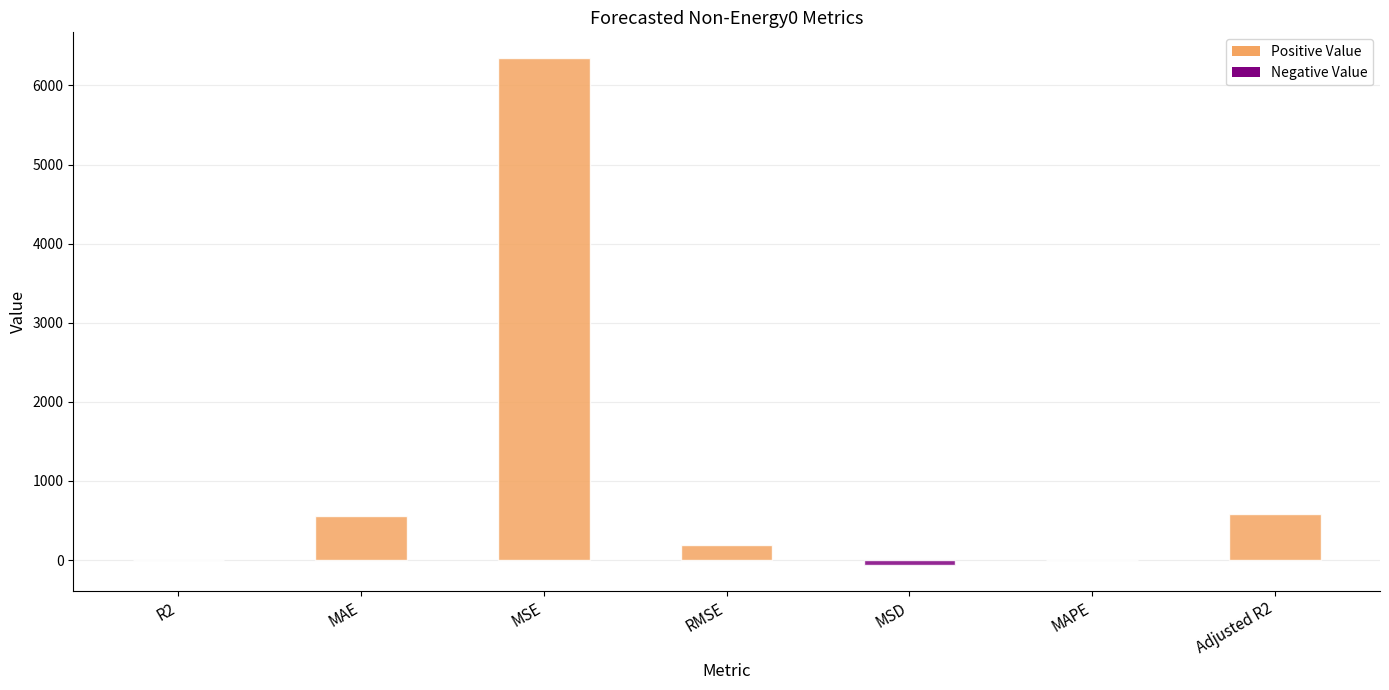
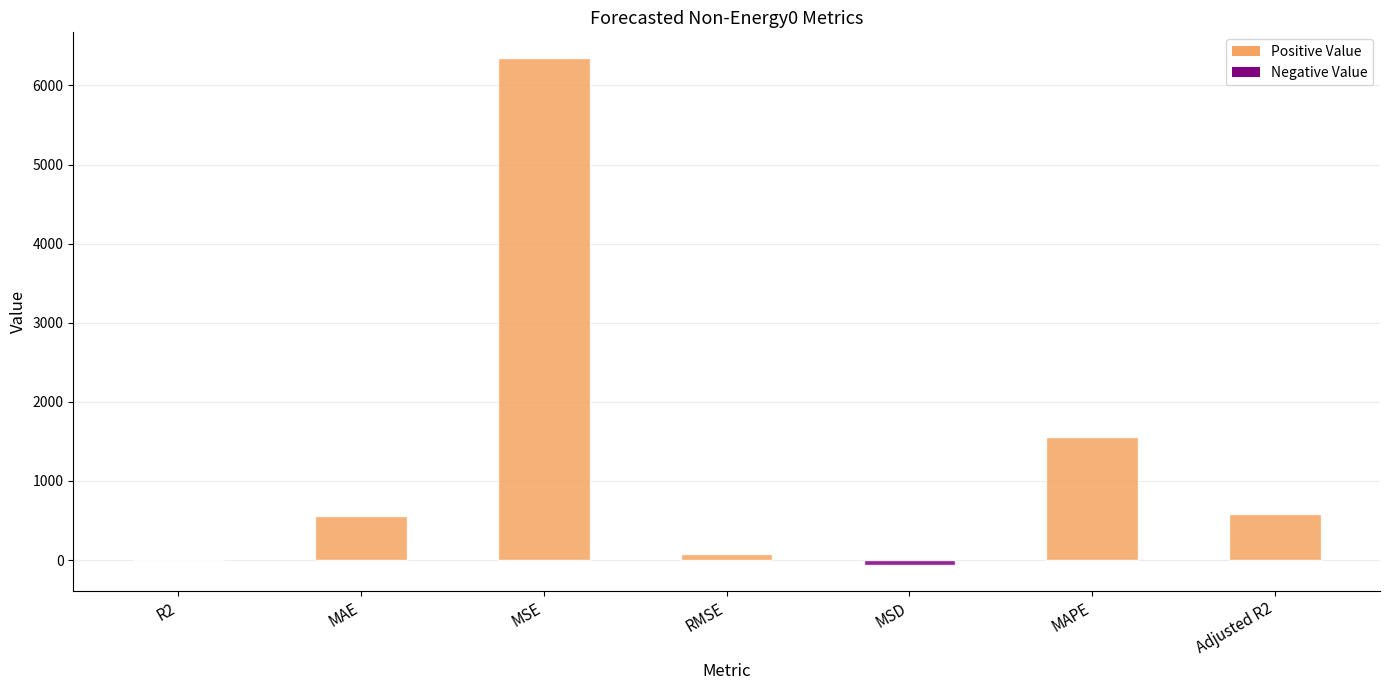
  {
    "MAE": 600,
    "MSE": 6300,
-   "RMSE": 200,
+   "RMSE": 100,
    "MSD": -100,
-   "MAPE": 0,
+   "MAPE": 1600,
    "Adjusted R2": 600
  }
